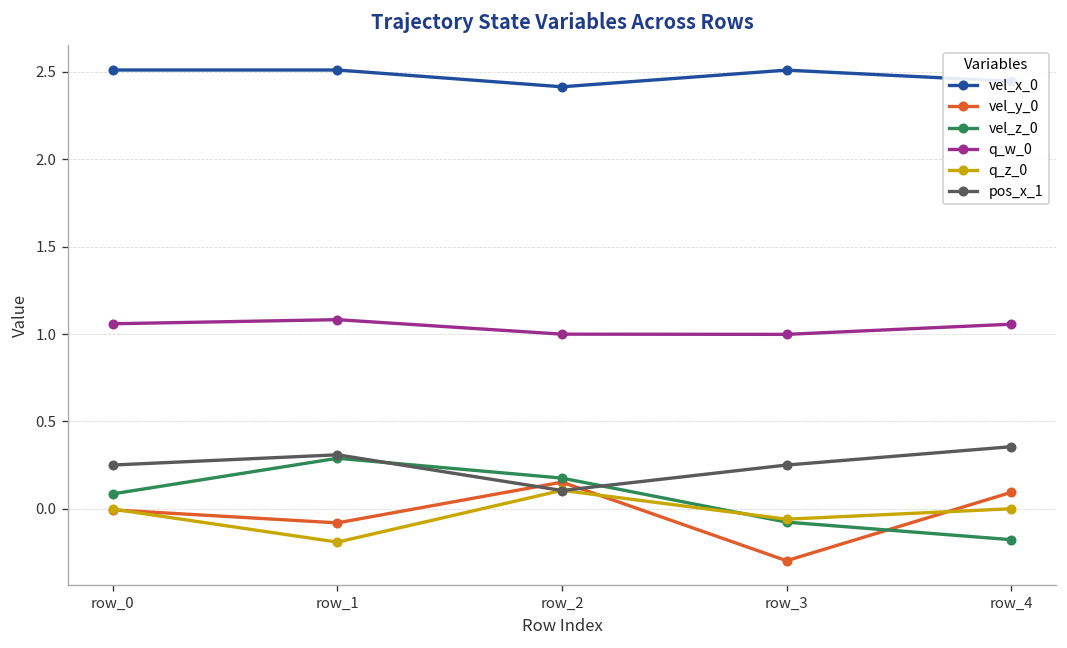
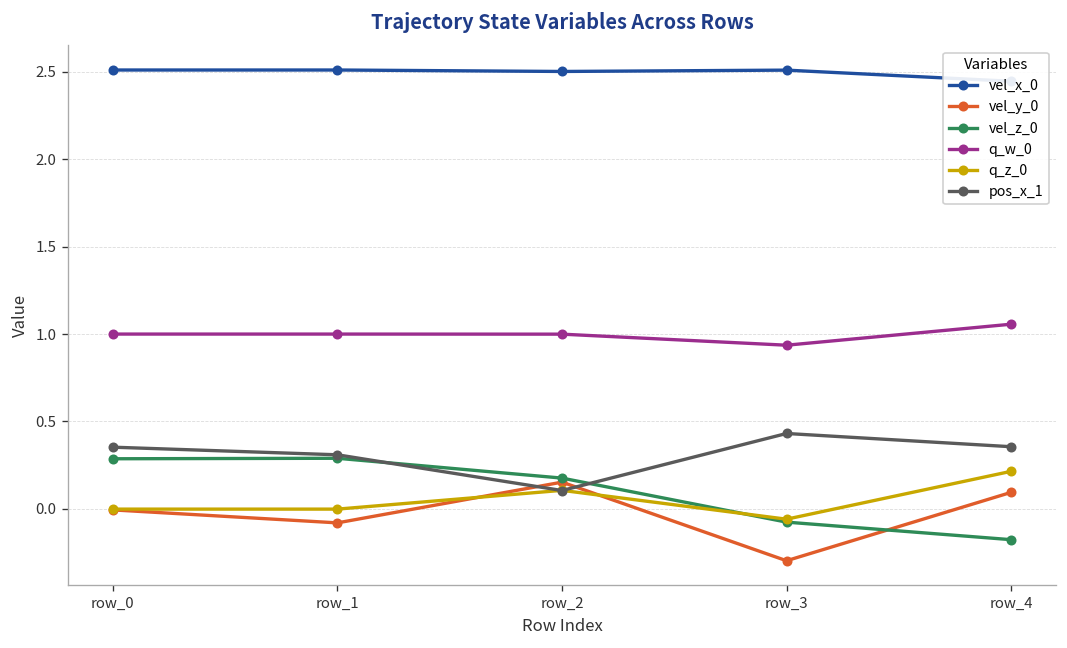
  {
    "vel_x_0": {
      "row_0": 2.51,
      "row_1": 2.51,
-     "row_2": 2.41,
+     "row_2": 2.50,
      "row_3": 2.51
    },
    "vel_y_0": {
      "row_1": -0.08,
      "row_2": 0.15,
      "row_3": -0.30,
      "row_4": 0.09
    },
    "vel_z_0": {
-     "row_0": 0.09,
+     "row_0": 0.29,
      "row_1": 0.29,
      "row_2": 0.18,
      "row_4": -0.18
    },
    "q_w_0": {
-     "row_0": 1.06,
-     "row_1": 1.08,
+     "row_0": 1.00,
+     "row_1": 1.00,
      "row_2": 1.00,
-     "row_3": 1.00,
+     "row_3": 0.94,
      "row_4": 1.06
    },
    "q_z_0": {
-     "row_1": -0.19,
-     "row_4": 0.00
+     "row_1": 0.00,
+     "row_4": 0.21
    },
    "pos_x_1": {
-     "row_0": 0.25,
+     "row_0": 0.35,
      "row_1": 0.31,
-     "row_3": 0.25,
+     "row_3": 0.43,
      "row_4": 0.36
    }
  }
